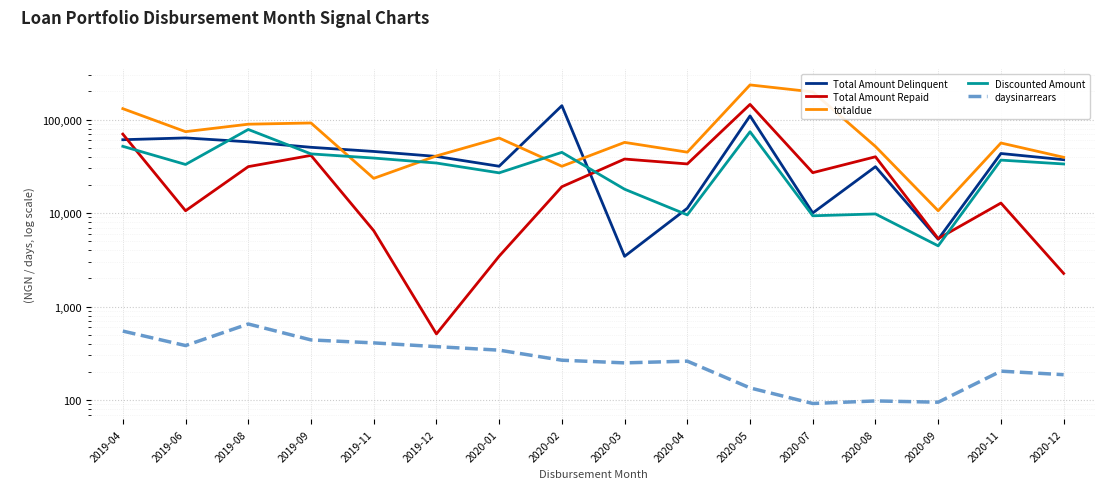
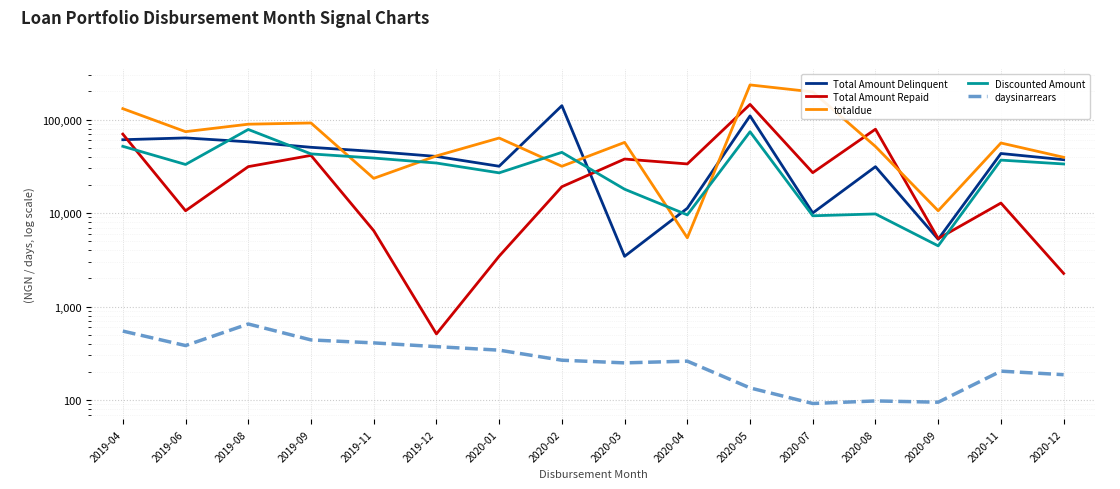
  {
    "Total Amount Delinquent": {
      "2019-04": "60,000",
      "2019-06": "60,000",
      "2019-08": "60,000",
      "2019-09": "50,000",
      "2019-11": "50,000",
      "2020-01": "32,000",
      "2020-02": "140,000",
      "2020-03": "3,400",
      "2020-04": "11,000",
      "2020-05": "110,000",
      "2020-07": "10,000",
      "2020-08": "31,000",
      "2020-11": "40,000"
    },
    "Total Amount Repaid": {
      "2019-04": "70,000",
      "2019-06": "11,000",
      "2019-08": "31,000",
      "2019-11": "6,000",
      "2019-12": "500",
      "2020-01": "3,500",
      "2020-02": "19,000",
      "2020-03": "38,000",
      "2020-04": "34,000",
      "2020-05": "150,000",
      "2020-07": "27,000",
-     "2020-08": "40,000",
+     "2020-08": "80,000",
      "2020-11": "13,000",
      "2020-12": "2,300"
    },
    "totaldue": {
      "2019-04": "130,000",
      "2019-06": "70,000",
      "2019-08": "90,000",
      "2019-09": "90,000",
      "2019-11": "23,000",
      "2020-01": "60,000",
      "2020-02": "32,000",
      "2020-03": "60,000",
-     "2020-04": "40,000",
+     "2020-04": "5,000",
      "2020-05": "230,000",
      "2020-08": "50,000",
      "2020-09": "11,000",
      "2020-11": "60,000"
    },
    "Discounted Amount": {
      "2019-04": "50,000",
      "2019-06": "33,000",
      "2019-08": "80,000",
      "2019-11": "39,000",
      "2019-12": "34,000",
      "2020-01": "27,000",
      "2020-02": "40,000",
      "2020-03": "18,000",
      "2020-04": "10,000",
      "2020-05": "70,000",
      "2020-07": "9,000",
      "2020-08": "10,000",
      "2020-09": "4,000",
      "2020-11": "37,000",
      "2020-12": "33,000"
    },
    "daysinarrears": {
      "2019-04": "500",
      "2019-06": "380",
      "2019-08": "700",
      "2019-09": "400",
      "2019-11": "400",
      "2019-12": "370",
      "2020-01": "340",
      "2020-02": "270",
      "2020-03": "250",
      "2020-04": "260",
      "2020-05": "140",
      "2020-07": "90",
      "2020-08": "100",
      "2020-09": "100",
      "2020-11": "200",
      "2020-12": "190"
    }
  }
